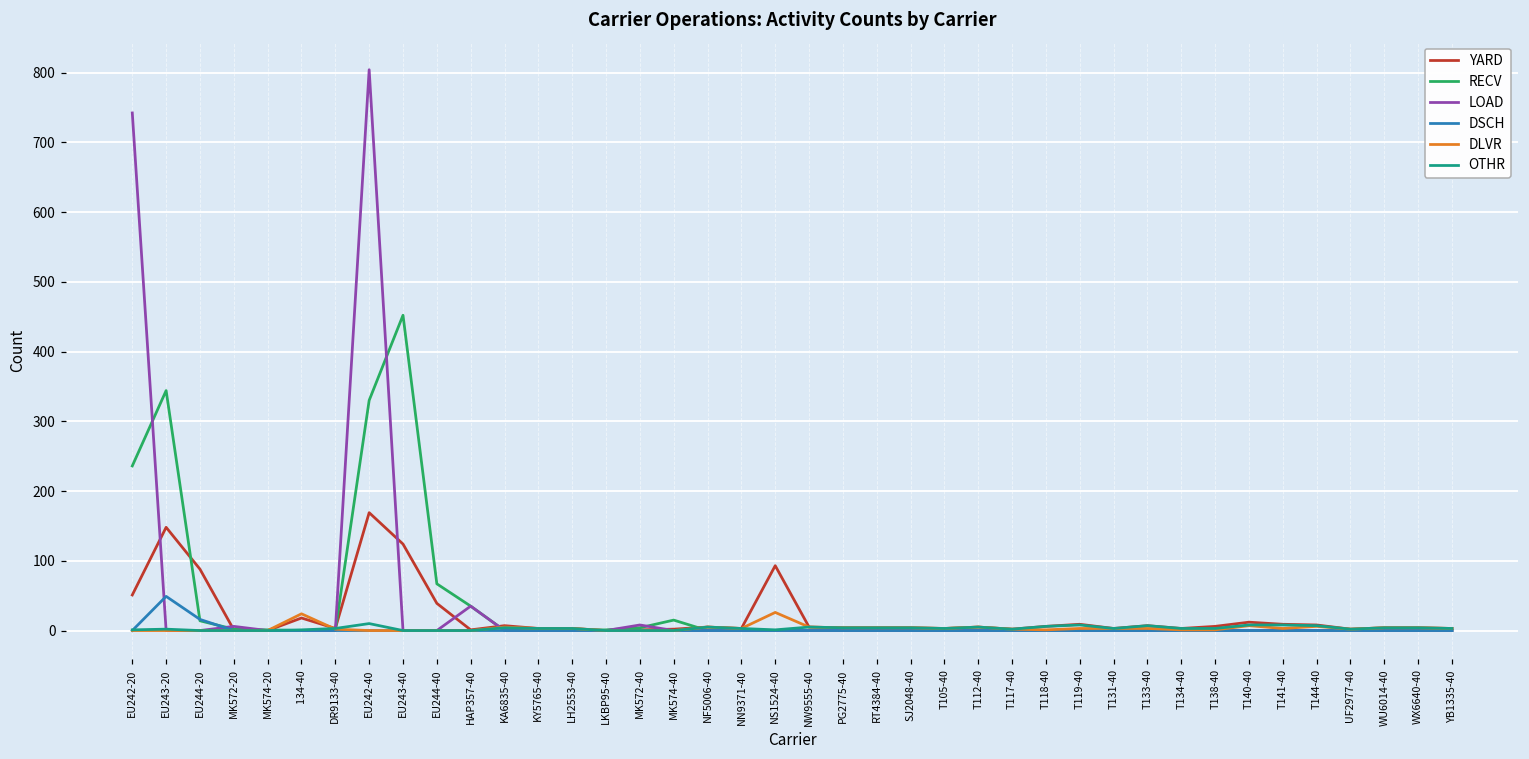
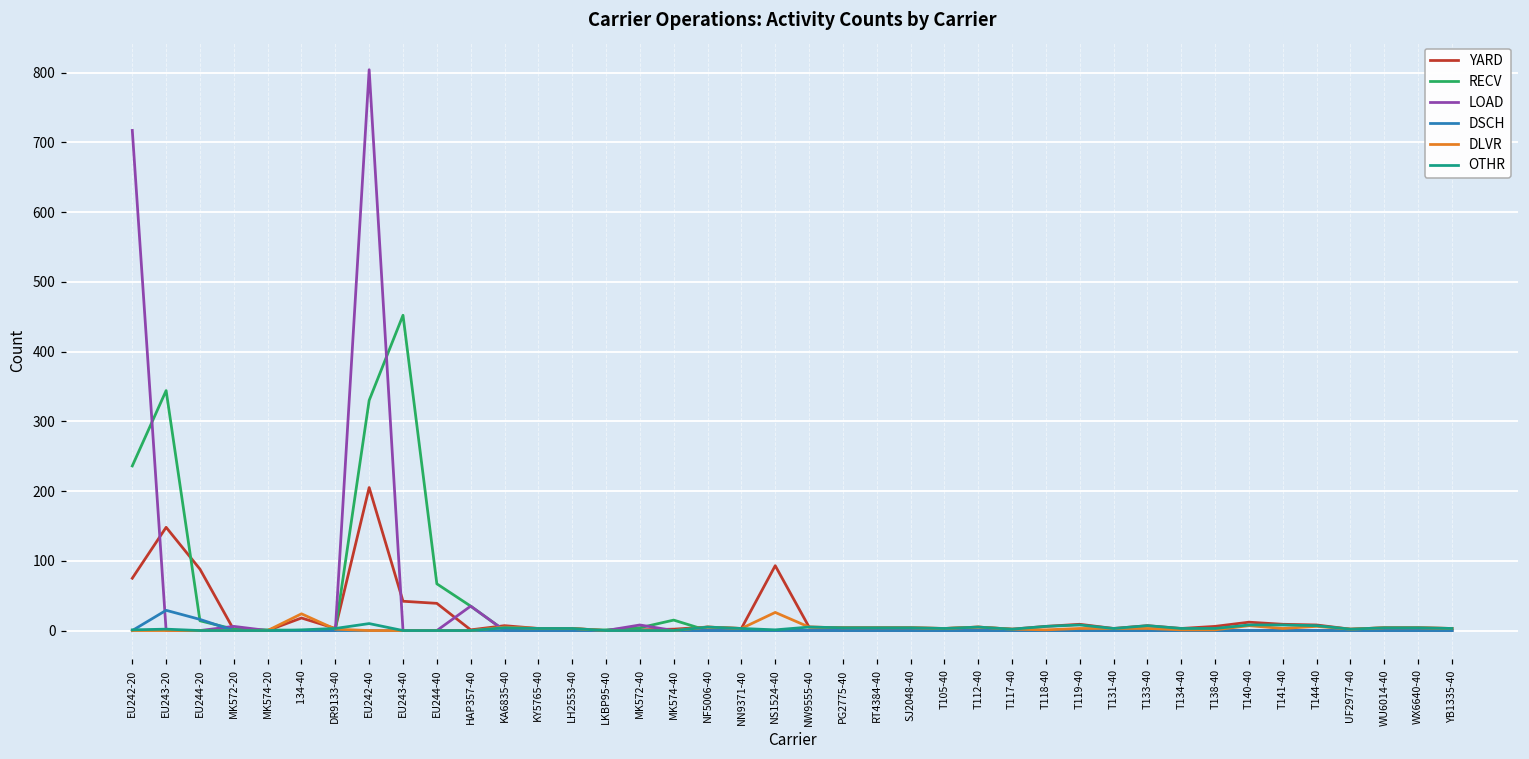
  {
    "YARD": {
-     "EU242-20": 50,
+     "EU242-20": 80,
      "EU243-20": 150,
      "EU244-20": 90,
      "134-40": 20,
-     "EU242-40": 170,
-     "EU243-40": 120,
+     "EU242-40": 210,
+     "EU243-40": 40,
      "EU244-40": 40,
      "NS1524-40": 90,
      "T140-40": 10
    },
    "LOAD": {
-     "EU242-20": 740,
+     "EU242-20": 720,
      "MK572-20": 10,
      "EU242-40": 800
    },
    "DSCH": {
-     "EU243-20": 50
+     "EU243-20": 30
    },
    "DLVR": {
      "134-40": 20,
      "NS1524-40": 30
    }
  }
